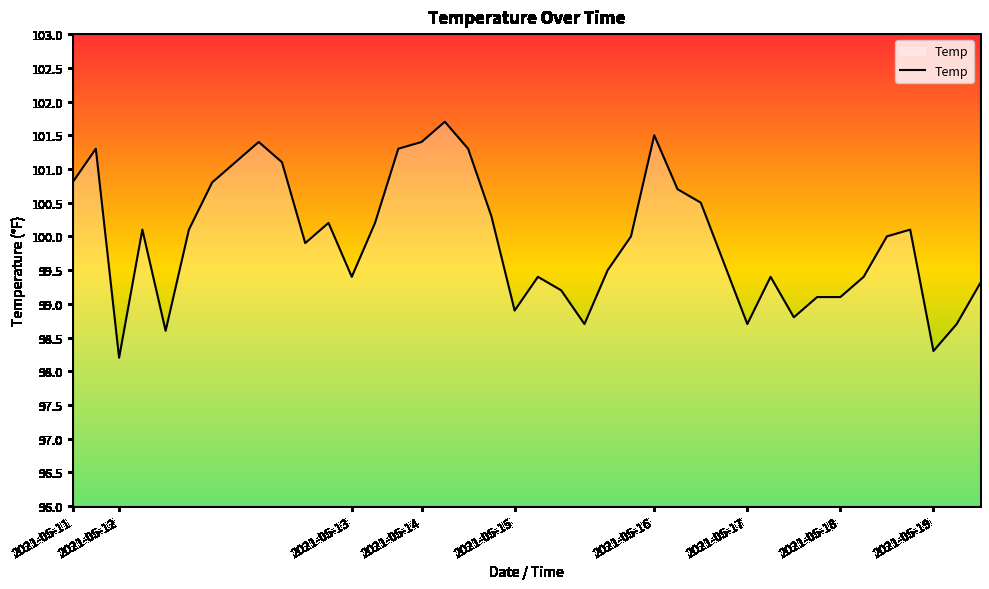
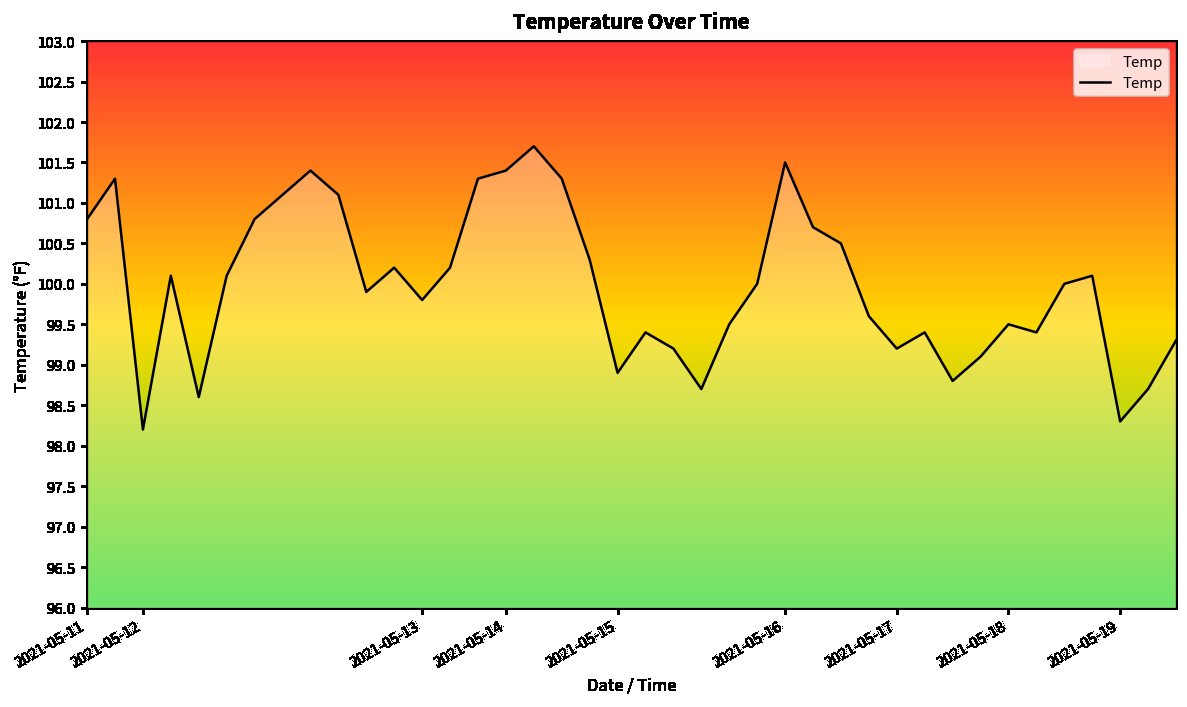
  {
    "2021-05-11": 100.8,
    "2021-05-12": 98.2,
-   "2021-05-13": 99.4,
+   "2021-05-13": 99.8,
    "2021-05-14": 101.4,
    "2021-05-15": 98.9,
    "2021-05-16": 101.5,
-   "2021-05-17": 98.7,
-   "2021-05-18": 99.1,
+   "2021-05-17": 99.2,
+   "2021-05-18": 99.5,
    "2021-05-19": 98.3
  }
